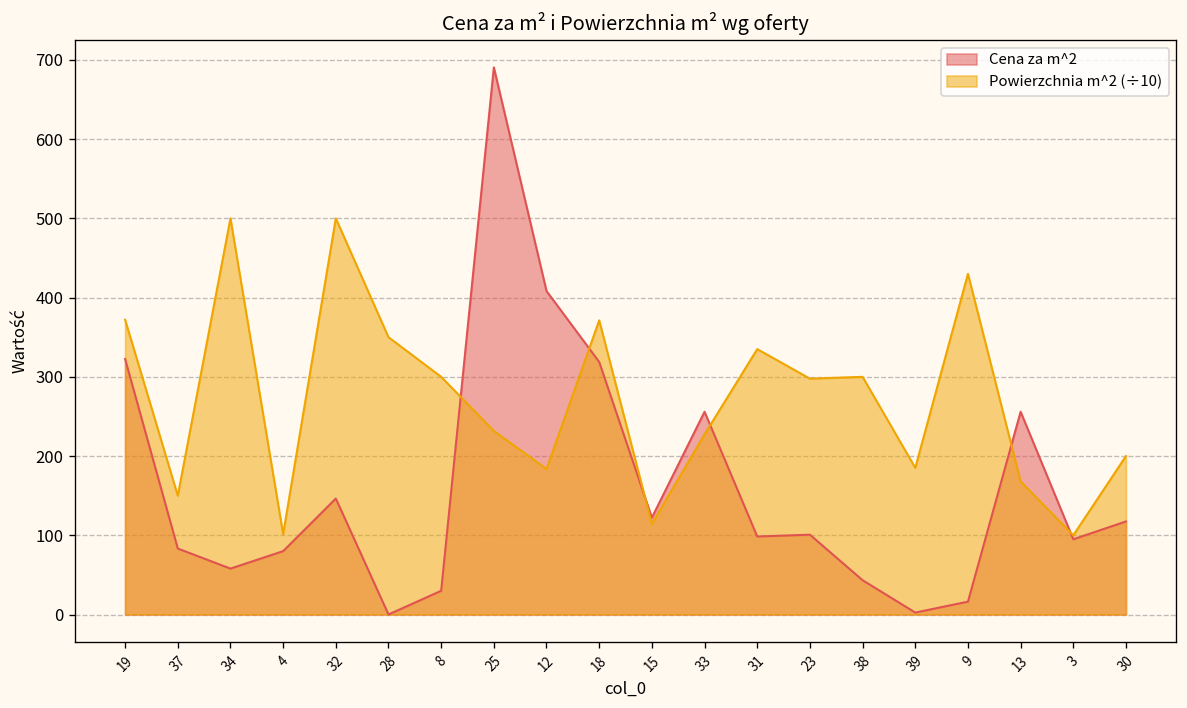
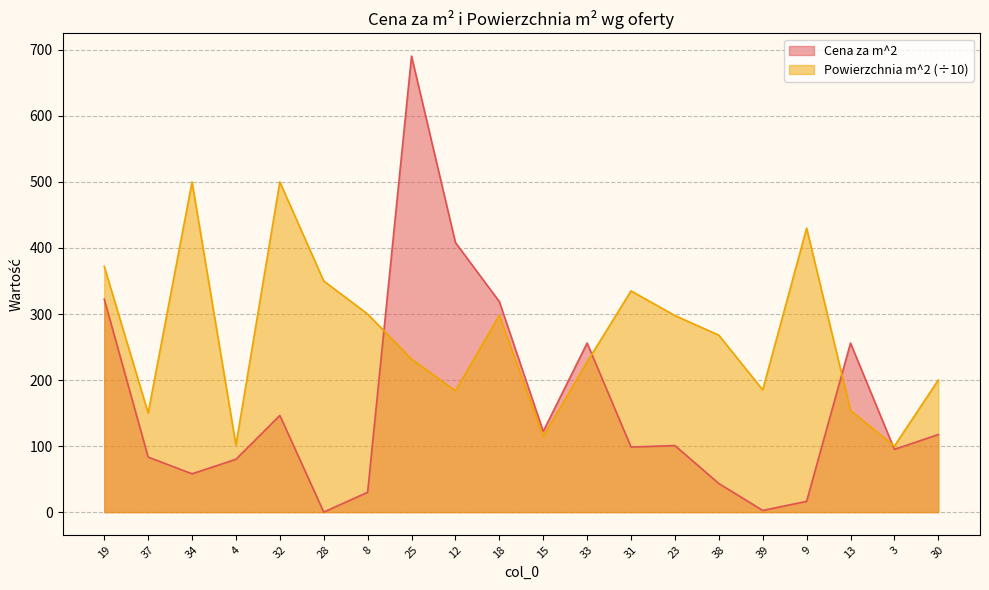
  {
    "Cena za m^2": {
      "19": 320,
      "37": 80,
      "34": 60,
      "4": 80,
      "32": 150,
      "28": 0,
      "8": 30,
      "25": 690,
      "12": 410,
      "18": 320,
      "15": 120,
      "33": 260,
      "31": 100,
      "23": 100,
      "38": 40,
      "39": 0,
      "9": 20,
      "13": 260,
      "3": 100,
      "30": 120
    },
    "Powierzchnia m^2 (÷10)": {
      "19": 370,
      "37": 150,
      "34": 500,
      "4": 100,
      "32": 500,
      "28": 350,
      "8": 300,
      "25": 230,
      "12": 180,
-     "18": 370,
+     "18": 300,
      "15": 110,
      "33": 230,
      "31": 340,
      "23": 300,
-     "38": 300,
+     "38": 270,
      "39": 190,
      "9": 430,
-     "13": 170,
+     "13": 150,
      "3": 100,
      "30": 200
    }
  }
